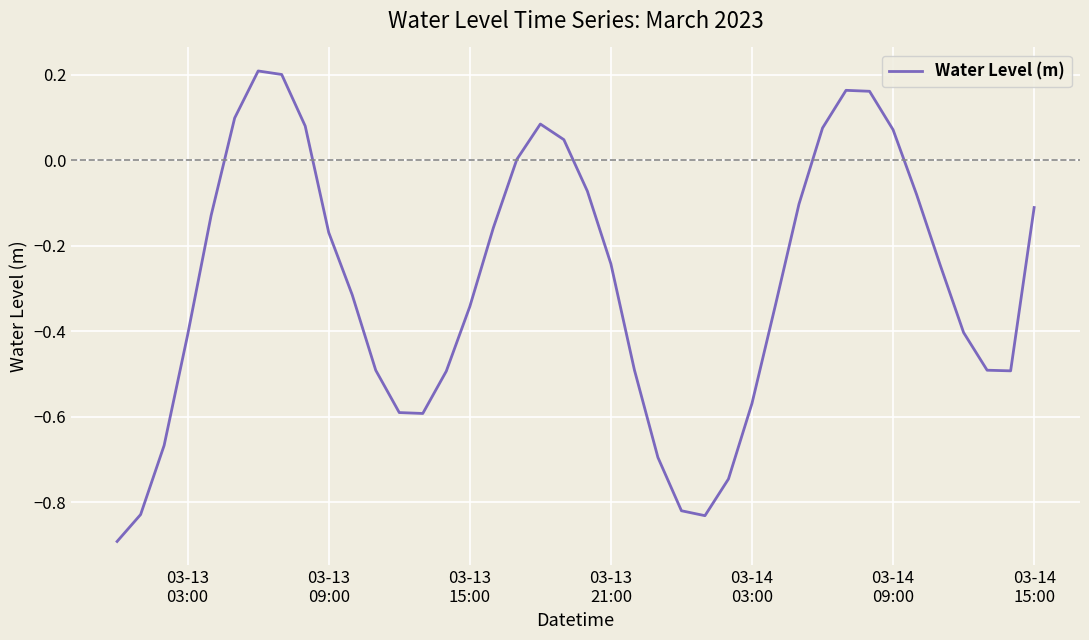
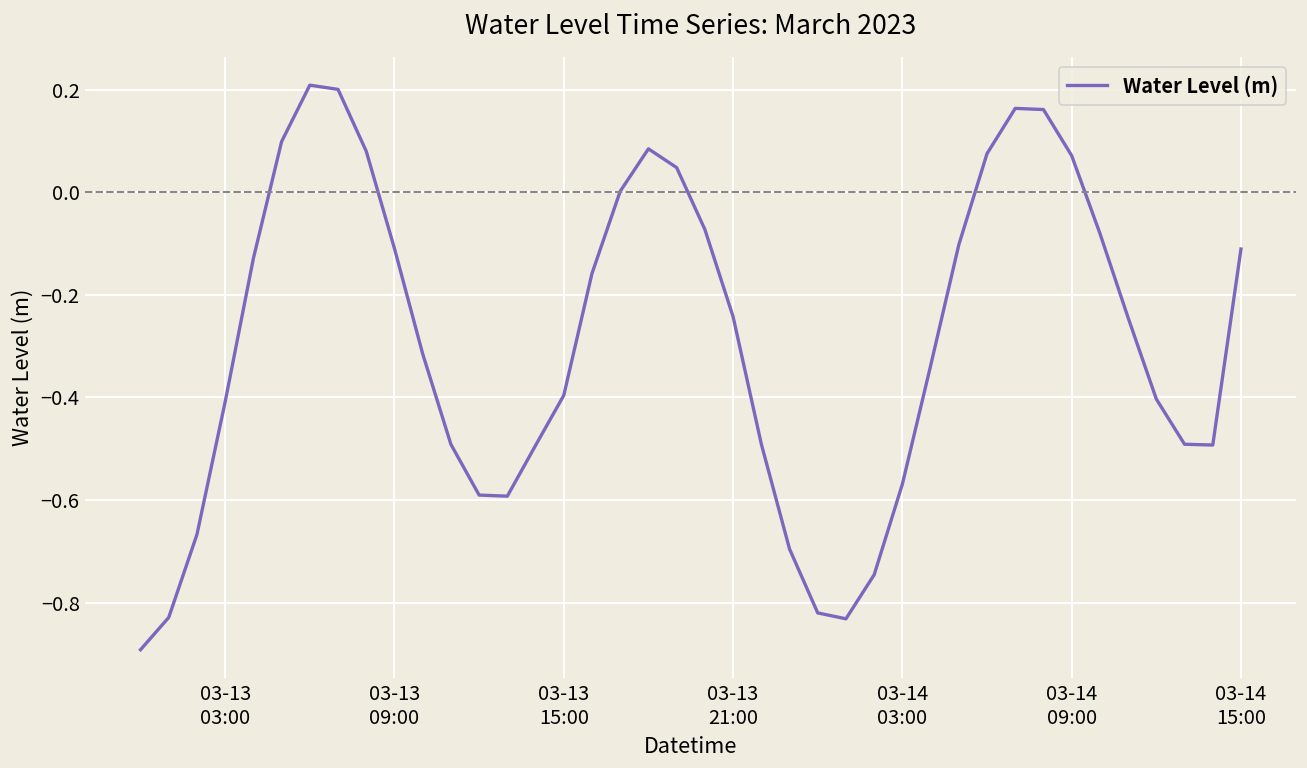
  {
    "03-13 03:00": -0.41,
-   "03-13 09:00": -0.17,
-   "03-13 15:00": -0.34,
+   "03-13 09:00": -0.11,
+   "03-13 15:00": -0.40,
    "03-13 21:00": -0.24,
    "03-14 03:00": -0.57,
    "03-14 09:00": 0.07,
    "03-14 15:00": -0.11
  }
